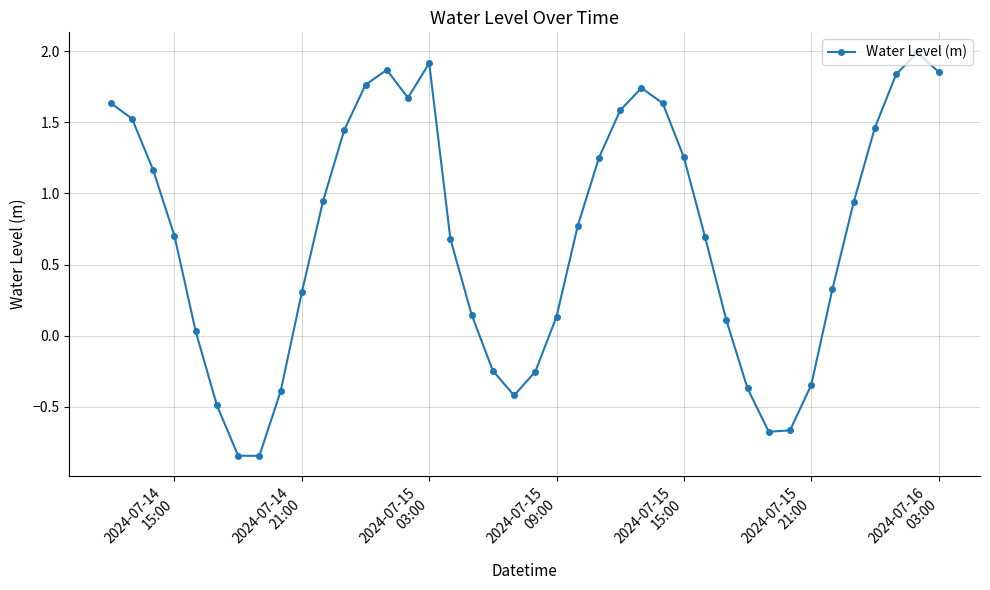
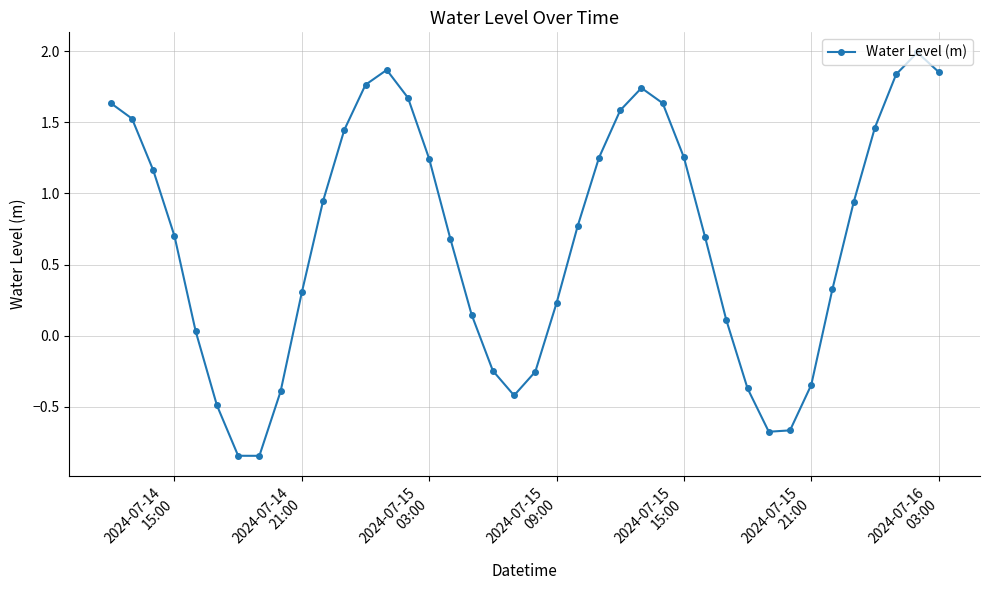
  {
    "2024-07-14 15:00": 0.70,
    "2024-07-14 21:00": 0.30,
-   "2024-07-15 03:00": 1.92,
-   "2024-07-15 09:00": 0.13,
+   "2024-07-15 03:00": 1.24,
+   "2024-07-15 09:00": 0.23,
    "2024-07-15 15:00": 1.25,
    "2024-07-15 21:00": -0.35,
    "2024-07-16 03:00": 1.85
  }
